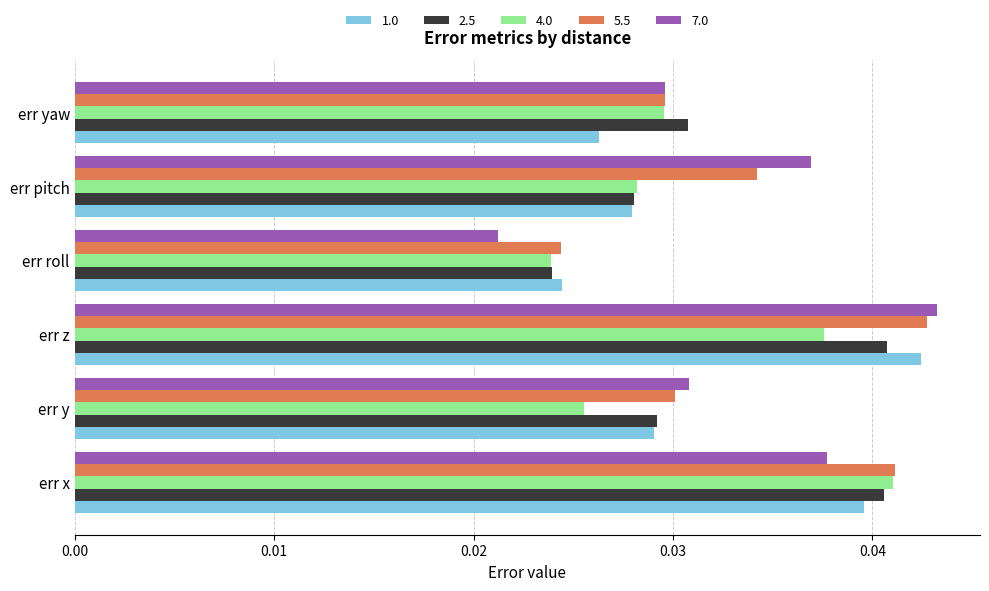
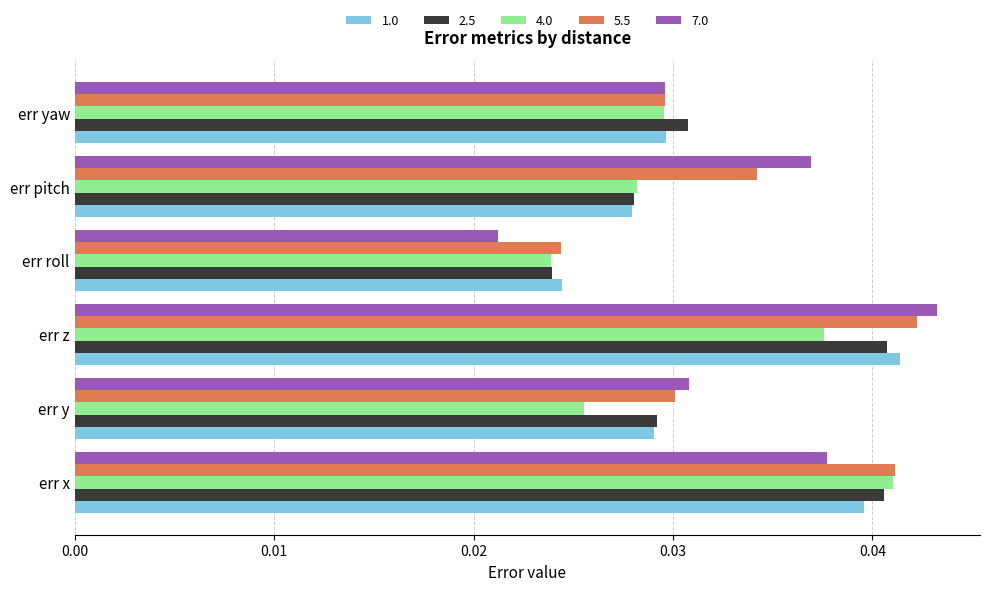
  {
    "1.0": {
-     "err yaw": 0.0263,
+     "err yaw": 0.0296,
      "err pitch": 0.0279,
      "err roll": 0.0244,
-     "err z": 0.0425,
+     "err z": 0.0414,
      "err y": 0.0290,
      "err x": 0.0396
    },
    "2.5": {
      "err yaw": 0.0307,
      "err pitch": 0.0280,
      "err roll": 0.0239,
      "err z": 0.0408,
      "err y": 0.0292,
      "err x": 0.0406
    },
    "4.0": {
      "err yaw": 0.0296,
      "err pitch": 0.0282,
      "err roll": 0.0239,
      "err z": 0.0376,
      "err y": 0.0256,
      "err x": 0.0410
    },
    "5.5": {
      "err yaw": 0.0296,
      "err pitch": 0.0342,
      "err roll": 0.0244,
-     "err z": 0.0427,
+     "err z": 0.0423,
      "err y": 0.0301,
      "err x": 0.0411
    },
    "7.0": {
      "err yaw": 0.0296,
      "err pitch": 0.0369,
      "err roll": 0.0212,
      "err z": 0.0432,
      "err y": 0.0308,
      "err x": 0.0377
    }
  }
